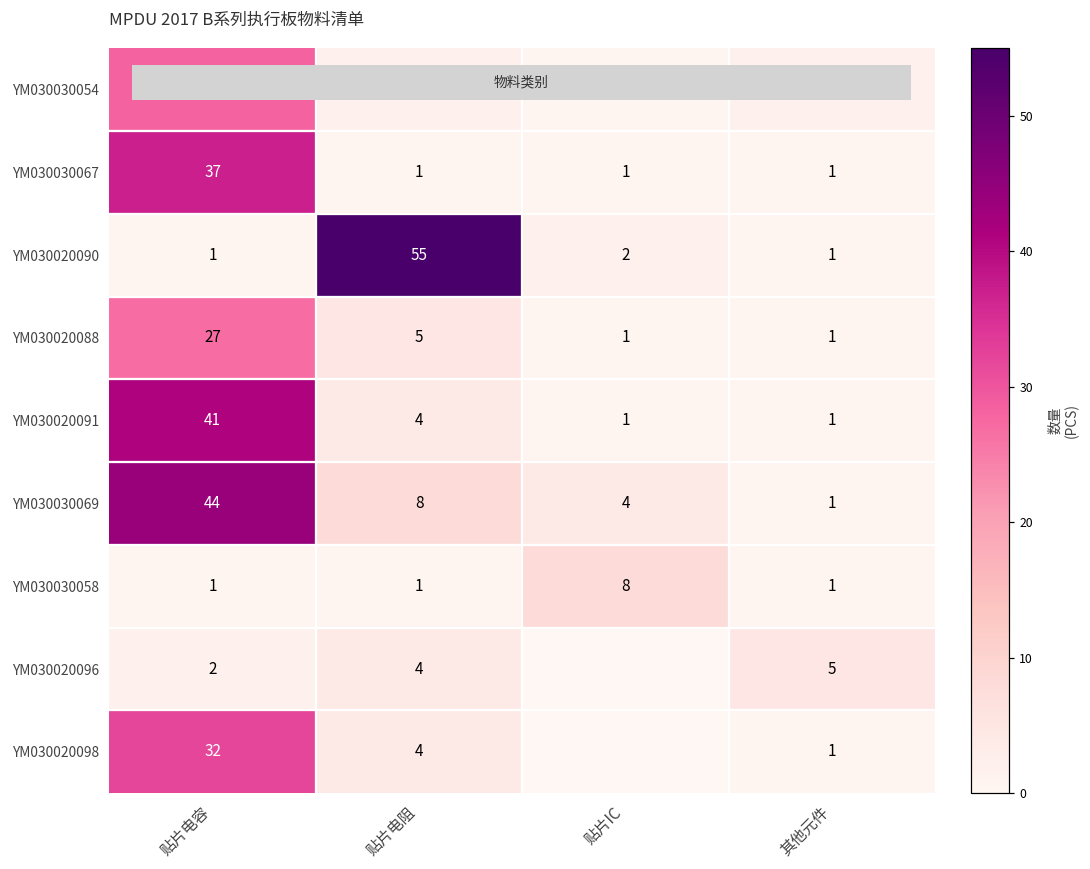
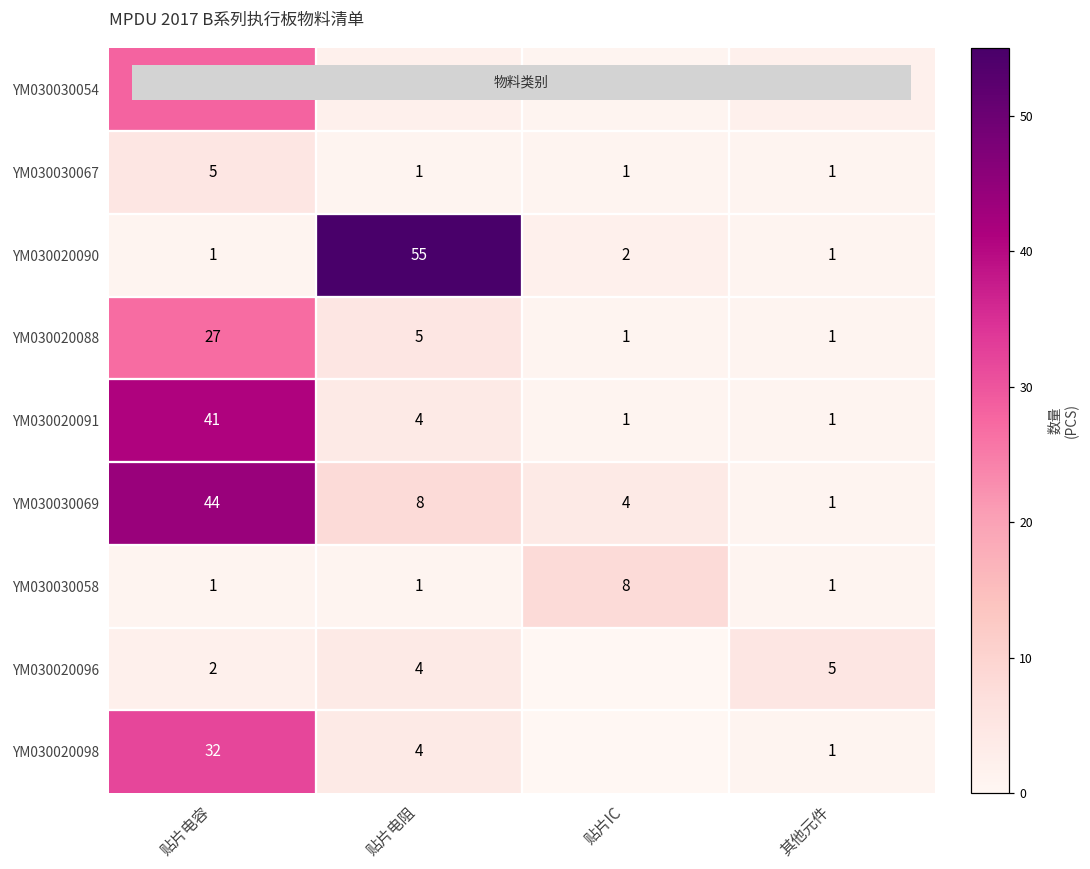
  {
    "YM030030067": {
-     "贴片电容": 37,
+     "贴片电容": 5,
      "贴片电阻": 1,
      "贴片IC": 1,
      "其他元件": 1
    },
    "YM030020090": {
      "贴片电容": 1,
      "贴片电阻": 55,
      "贴片IC": 2,
      "其他元件": 1
    },
    "YM030020088": {
      "贴片电容": 27,
      "贴片电阻": 5,
      "贴片IC": 1,
      "其他元件": 1
    },
    "YM030020091": {
      "贴片电容": 41,
      "贴片电阻": 4,
      "贴片IC": 1,
      "其他元件": 1
    },
    "YM030030069": {
      "贴片电容": 44,
      "贴片电阻": 8,
      "贴片IC": 4,
      "其他元件": 1
    },
    "YM030030058": {
      "贴片电容": 1,
      "贴片电阻": 1,
      "贴片IC": 8,
      "其他元件": 1
    },
    "YM030020096": {
      "贴片电容": 2,
      "贴片电阻": 4,
      "其他元件": 5
    },
    "YM030020098": {
      "贴片电容": 32,
      "贴片电阻": 4,
      "其他元件": 1
    }
  }
